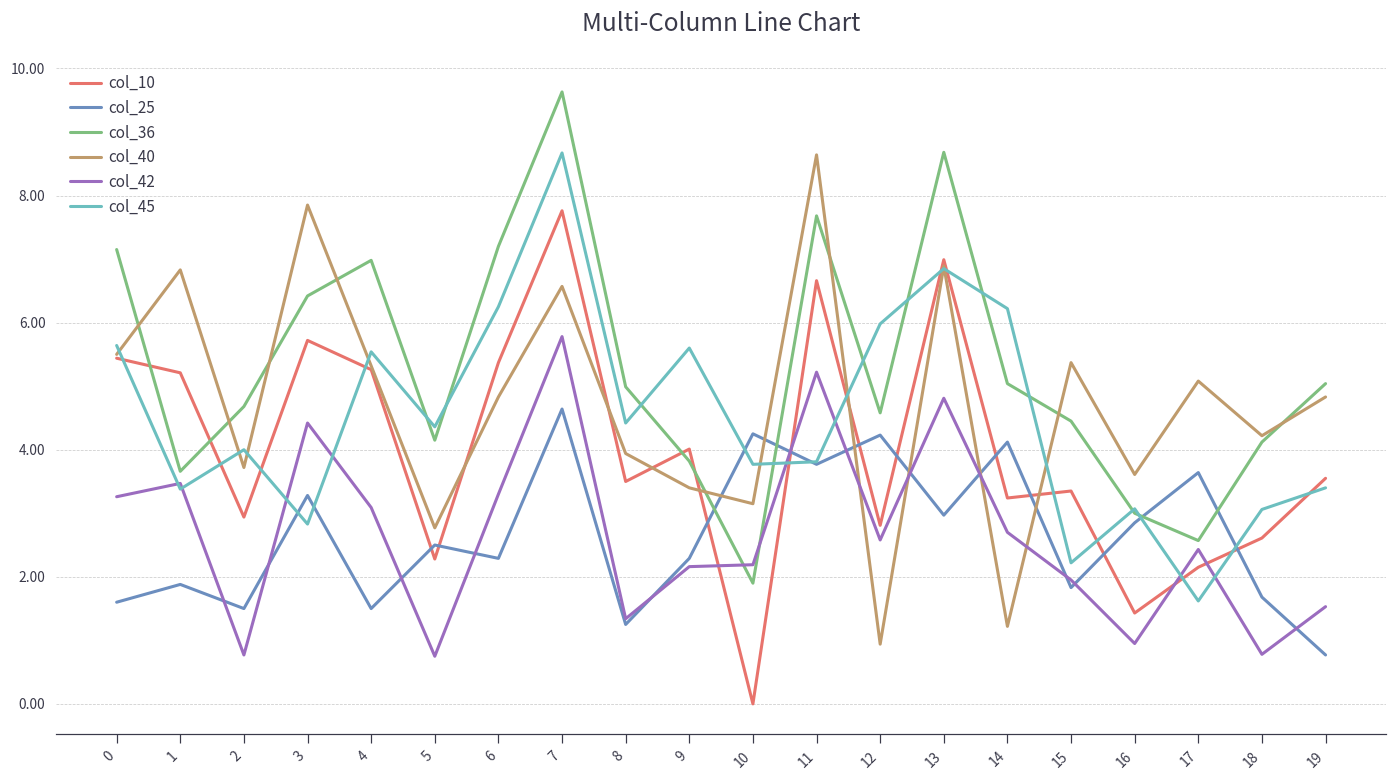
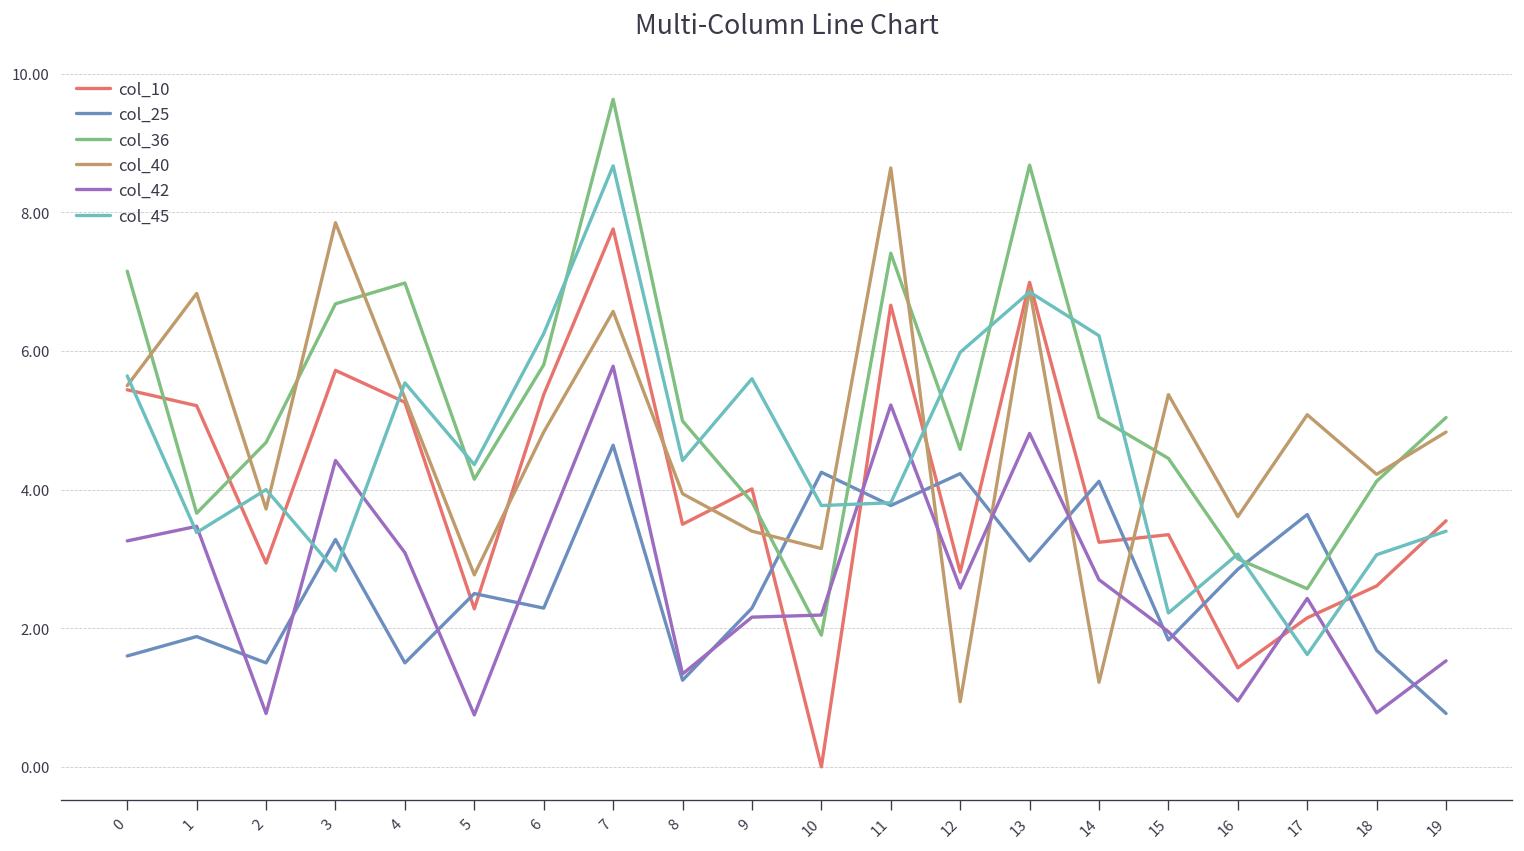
  {
    "col_36": {
      "0": 7.2,
      "1": 3.7,
      "2": 4.7,
-     "3": 6.4,
+     "3": 6.7,
      "4": 7.0,
      "5": 4.2,
-     "6": 7.2,
+     "6": 5.8,
      "7": 9.6,
      "8": 5.0,
      "9": 3.8,
      "10": 1.9,
-     "11": 7.7,
+     "11": 7.4,
      "12": 4.6,
      "13": 8.7,
      "14": 5.0,
      "15": 4.5,
      "16": 3.0,
      "17": 2.6,
      "18": 4.1,
      "19": 5.0
    }
  }
